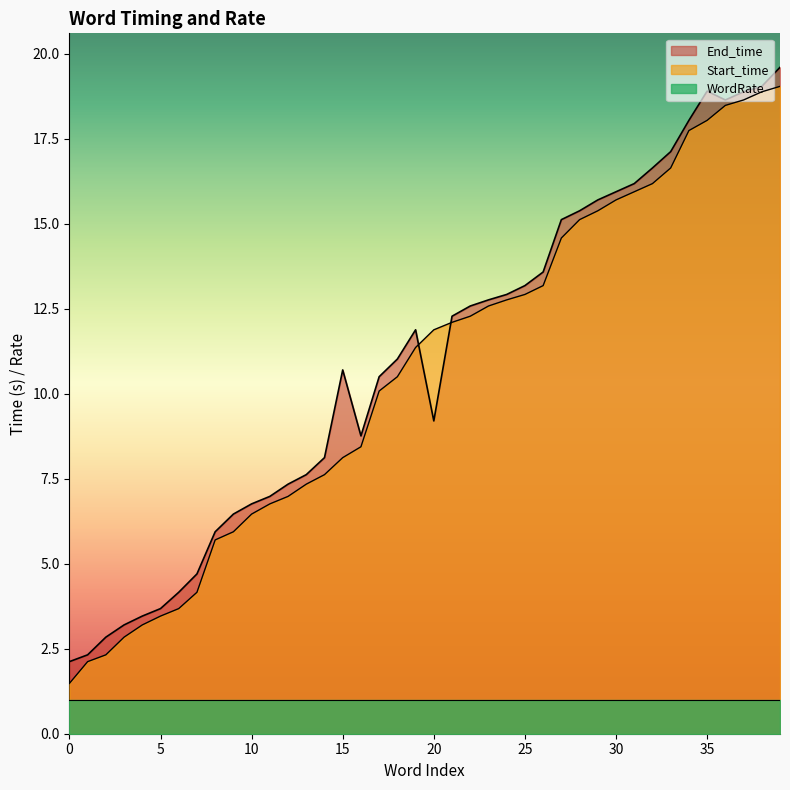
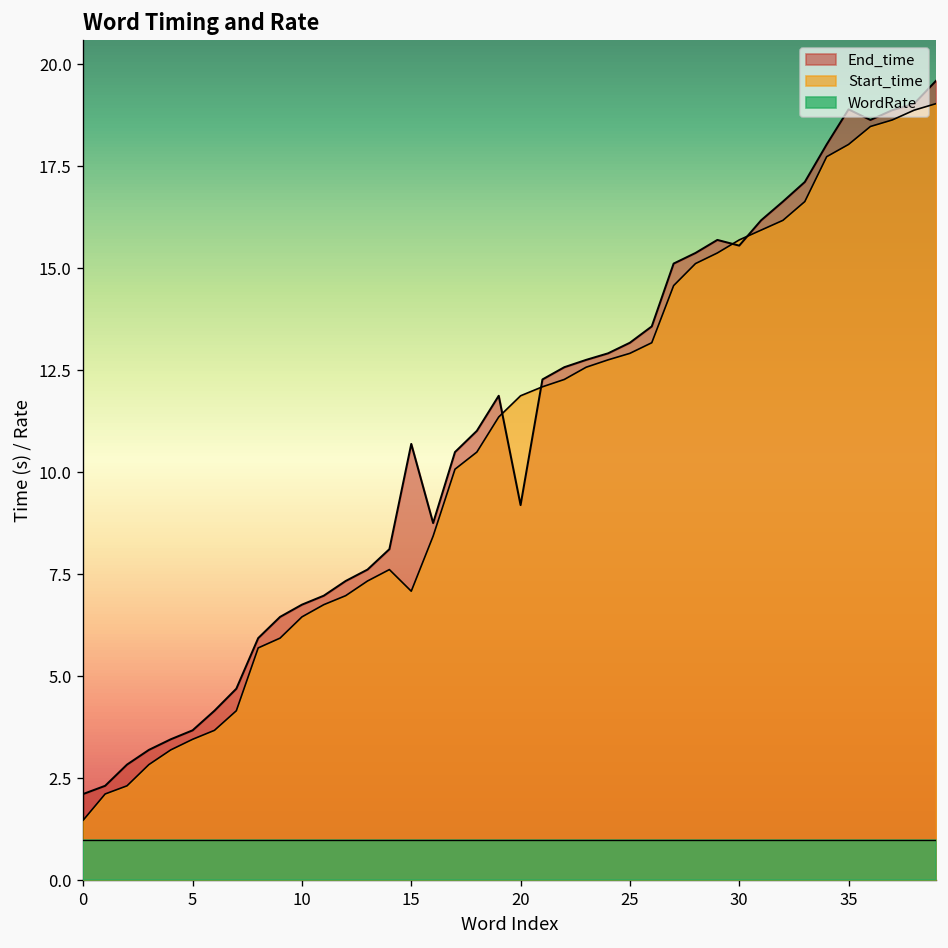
  {
    "End_time": {
      "0": 2.1,
      "5": 3.7,
      "10": 6.8,
      "15": 10.7,
      "20": 9.2,
      "25": 13.2,
-     "30": 15.9
+     "30": 15.6
    },
    "Start_time": {
      "0": 1.5,
      "5": 3.5,
      "10": 6.5,
-     "15": 8.1,
+     "15": 7.1,
      "20": 11.9,
      "25": 12.9,
      "30": 15.7,
      "35": 18.0
    },
    "WordRate": {
      "0": 1.0,
      "5": 1.0,
      "10": 1.0,
      "15": 1.0,
      "20": 1.0,
      "25": 1.0,
      "30": 1.0,
      "35": 1.0
    }
  }
